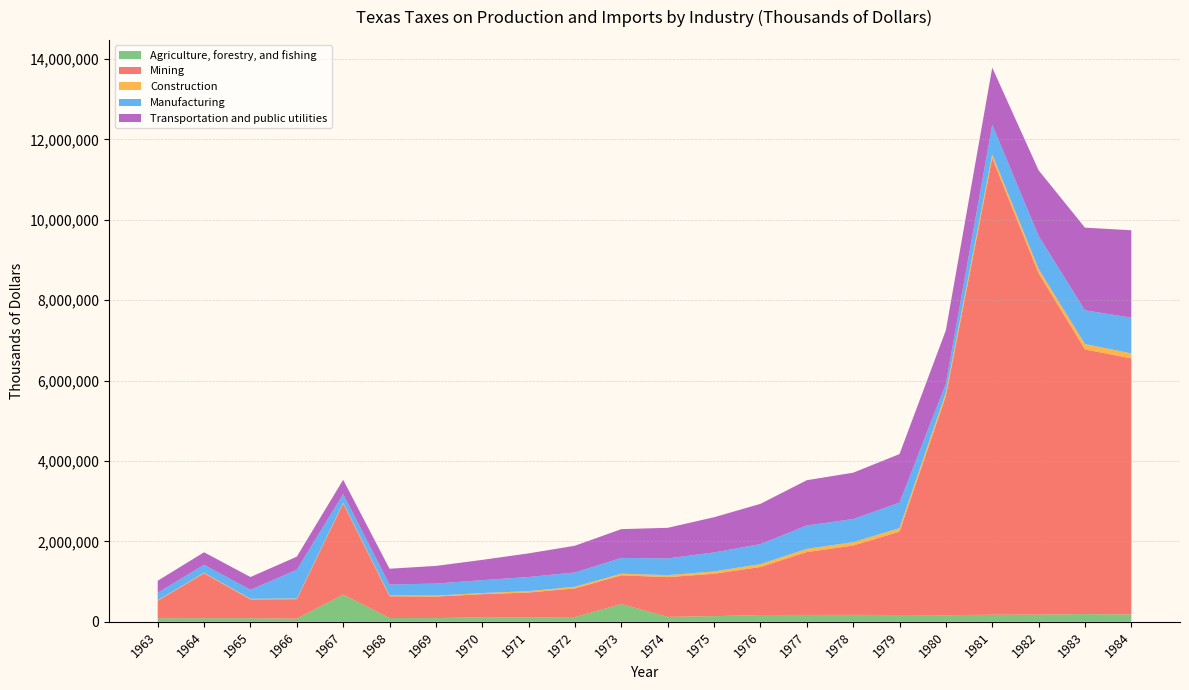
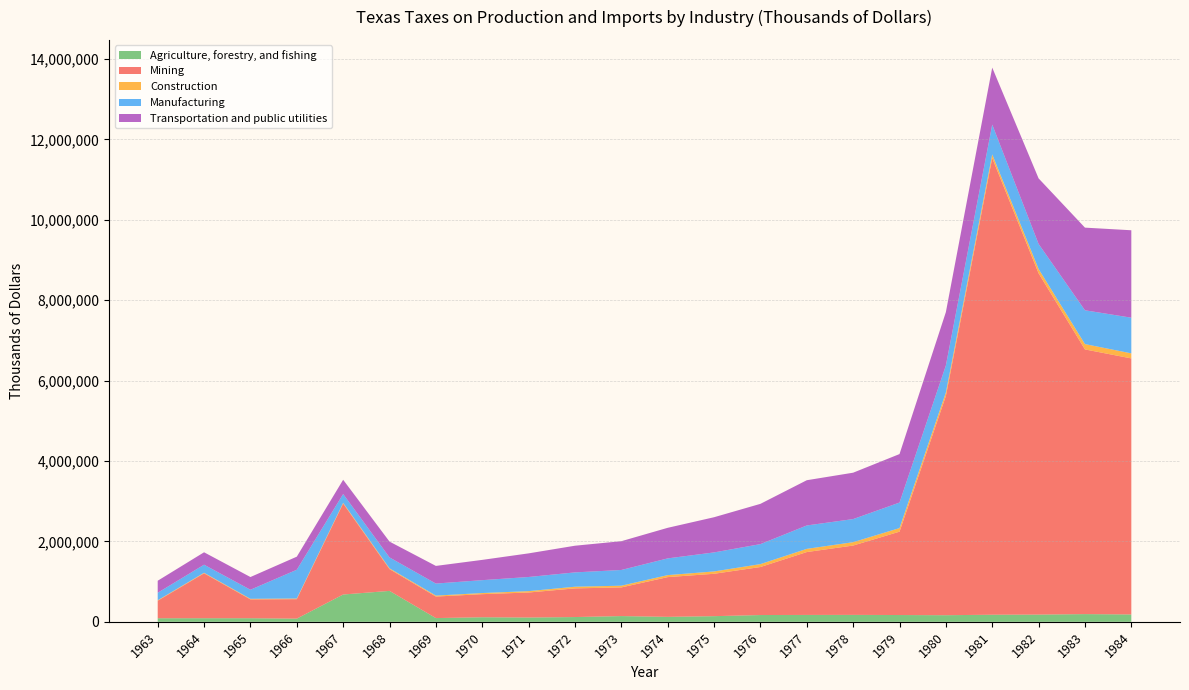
  {
    "Agriculture, forestry, and fishing": {
      "1963": "100,000",
      "1964": "100,000",
      "1965": "100,000",
      "1966": "100,000",
      "1967": "700,000",
-     "1968": "100,000",
+     "1968": "800,000",
      "1969": "100,000",
      "1970": "100,000",
      "1971": "100,000",
      "1972": "100,000",
-     "1973": "400,000",
+     "1973": "100,000",
      "1974": "100,000",
      "1975": "100,000",
      "1976": "200,000",
      "1977": "200,000",
      "1978": "200,000",
      "1979": "200,000",
      "1980": "200,000",
      "1981": "200,000",
      "1982": "200,000",
      "1983": "200,000",
      "1984": "200,000"
    },
    "Mining": {
      "1976": "1,200,000",
      "1977": "1,600,000",
      "1978": "1,700,000",
      "1979": "2,100,000",
      "1980": "5,500,000",
      "1981": "11,400,000",
      "1982": "8,500,000",
      "1983": "6,600,000",
      "1984": "6,400,000"
    },
    "Construction": {
      "1976": "100,000",
      "1977": "100,000",
      "1978": "100,000",
      "1979": "100,000",
      "1980": "100,000",
      "1981": "100,000",
      "1982": "100,000",
      "1983": "100,000",
      "1984": "100,000"
    },
    "Manufacturing": {
      "1963": "200,000",
      "1964": "200,000",
      "1965": "200,000",
      "1966": "700,000",
      "1967": "200,000",
      "1968": "300,000",
      "1969": "300,000",
      "1970": "300,000",
      "1971": "400,000",
      "1972": "400,000",
      "1973": "400,000",
      "1974": "400,000",
      "1975": "500,000",
      "1976": "500,000",
      "1977": "600,000",
      "1978": "600,000",
      "1979": "600,000",
-     "1980": "200,000",
+     "1980": "700,000",
      "1981": "700,000",
-     "1982": "800,000",
+     "1982": "600,000",
      "1983": "800,000",
      "1984": "900,000"
    },
    "Transportation and public utilities": {
      "1963": "300,000",
      "1964": "300,000",
      "1965": "300,000",
      "1966": "300,000",
      "1967": "400,000",
      "1968": "400,000",
      "1969": "400,000",
      "1970": "500,000",
      "1971": "600,000",
      "1972": "700,000",
      "1973": "700,000",
      "1974": "800,000",
      "1975": "900,000",
      "1976": "1,000,000",
      "1977": "1,100,000",
      "1978": "1,200,000",
      "1979": "1,200,000",
      "1980": "1,300,000",
      "1981": "1,400,000",
      "1982": "1,600,000",
      "1983": "2,100,000",
      "1984": "2,200,000"
    }
  }
